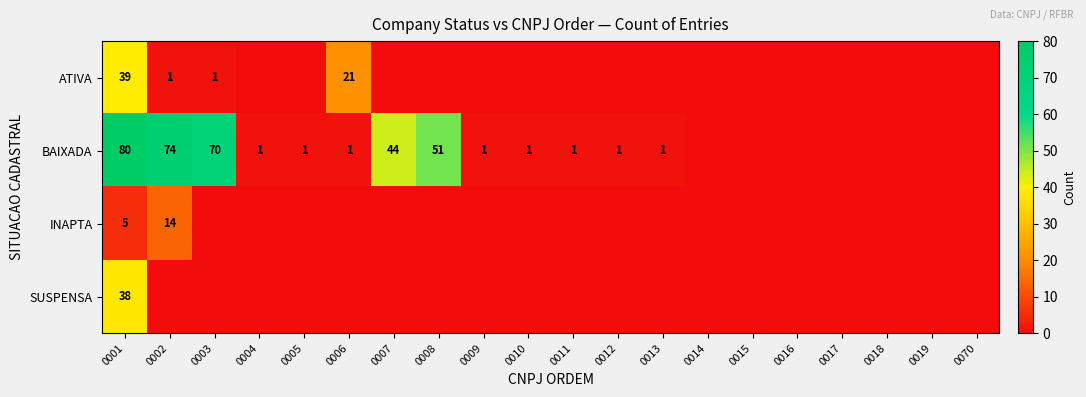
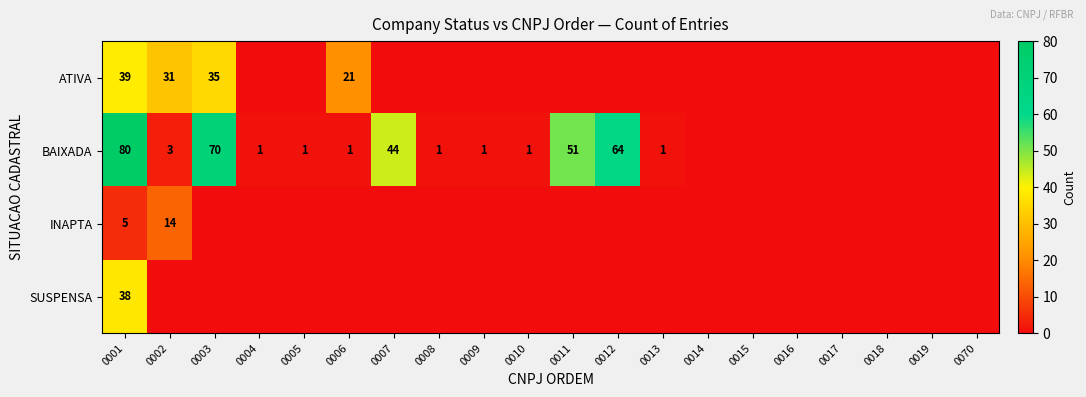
  {
    "ATIVA": {
      "0001": 39,
-     "0002": 1,
-     "0003": 1,
+     "0002": 31,
+     "0003": 35,
      "0006": 21
    },
    "BAIXADA": {
      "0001": 80,
-     "0002": 74,
+     "0002": 3,
      "0003": 70,
      "0004": 1,
      "0005": 1,
      "0006": 1,
      "0007": 44,
-     "0008": 51,
+     "0008": 1,
      "0009": 1,
      "0010": 1,
-     "0011": 1,
-     "0012": 1,
+     "0011": 51,
+     "0012": 64,
      "0013": 1
    },
    "INAPTA": {
      "0001": 5,
      "0002": 14
    },
    "SUSPENSA": {
      "0001": 38
    }
  }
